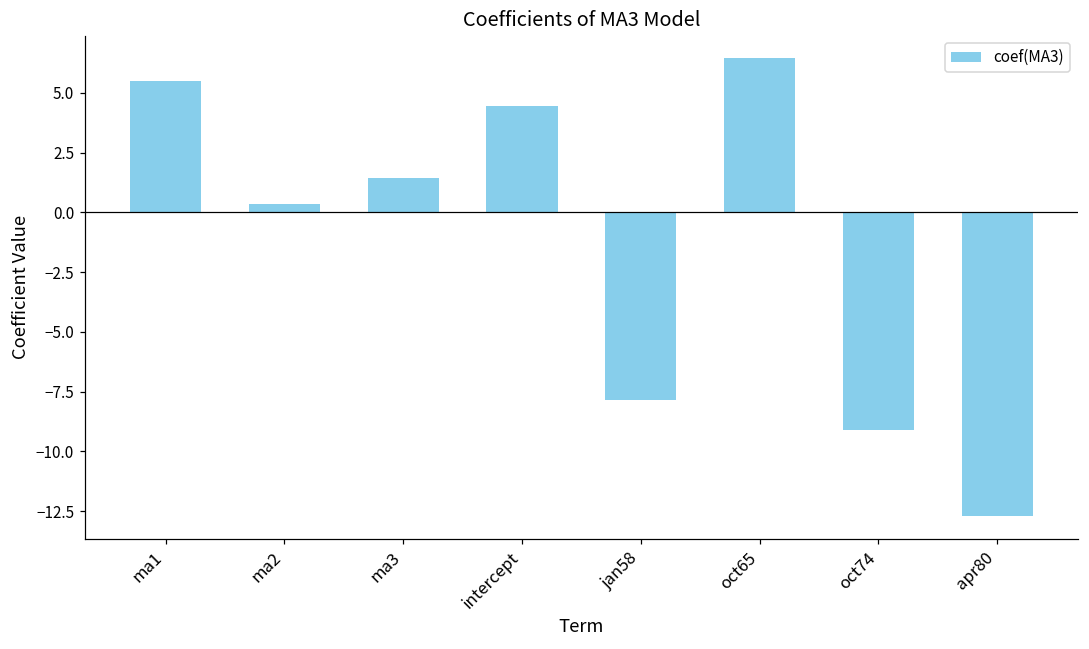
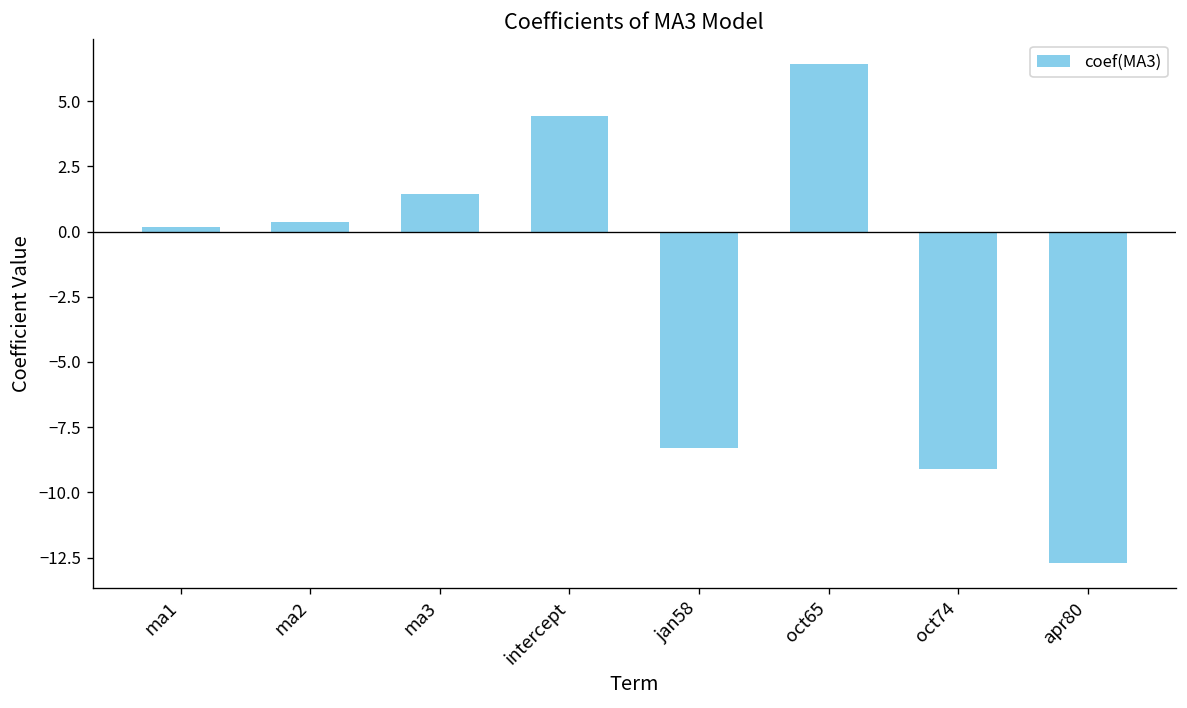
  {
-   "ma1": 5.5,
+   "ma1": 0.2,
    "ma2": 0.4,
    "ma3": 1.4,
    "intercept": 4.4,
-   "jan58": -7.9,
+   "jan58": -8.3,
    "oct65": 6.4,
    "oct74": -9.1,
    "apr80": -12.7
  }
